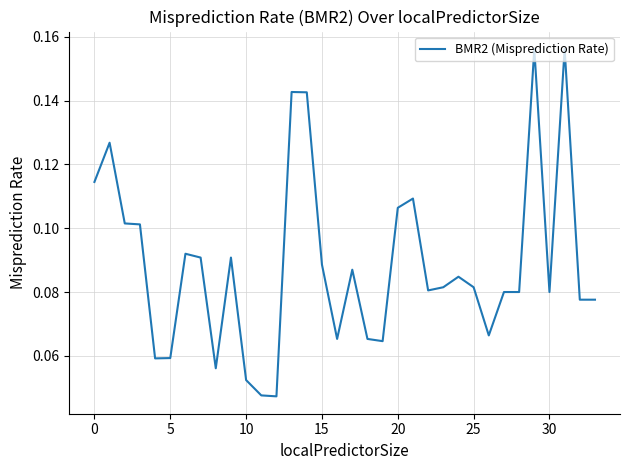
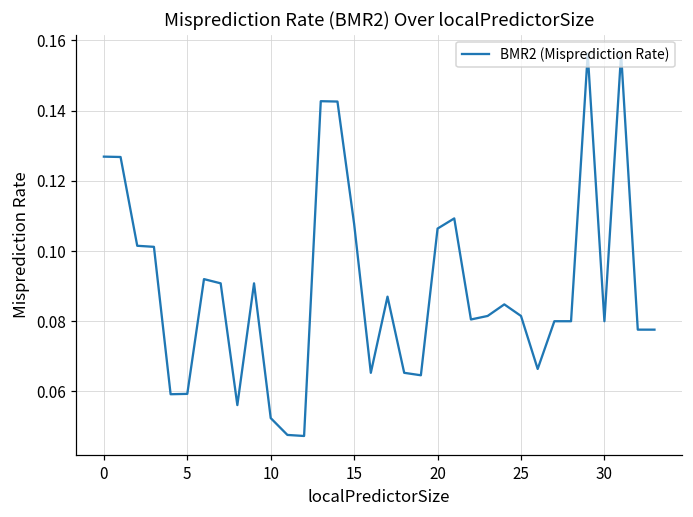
  {
-   "0": 0.115,
+   "0": 0.127,
    "5": 0.059,
    "10": 0.052,
-   "15": 0.089,
+   "15": 0.108,
    "20": 0.106,
    "25": 0.082,
    "30": 0.080
  }
